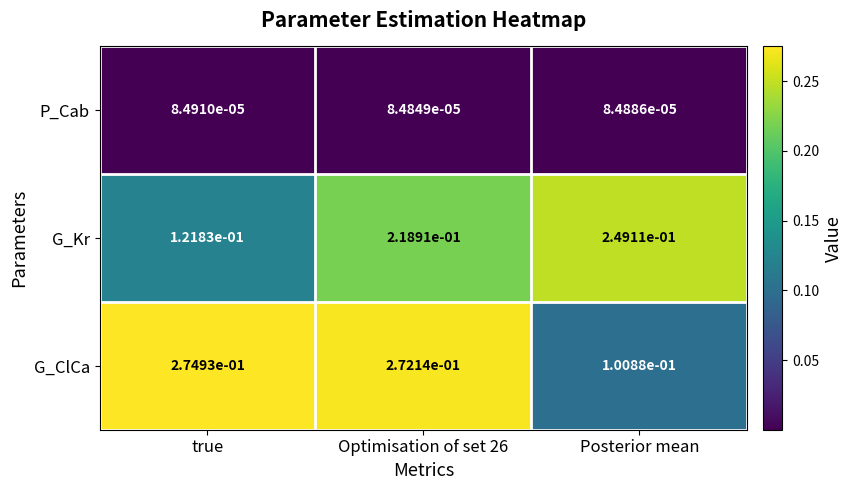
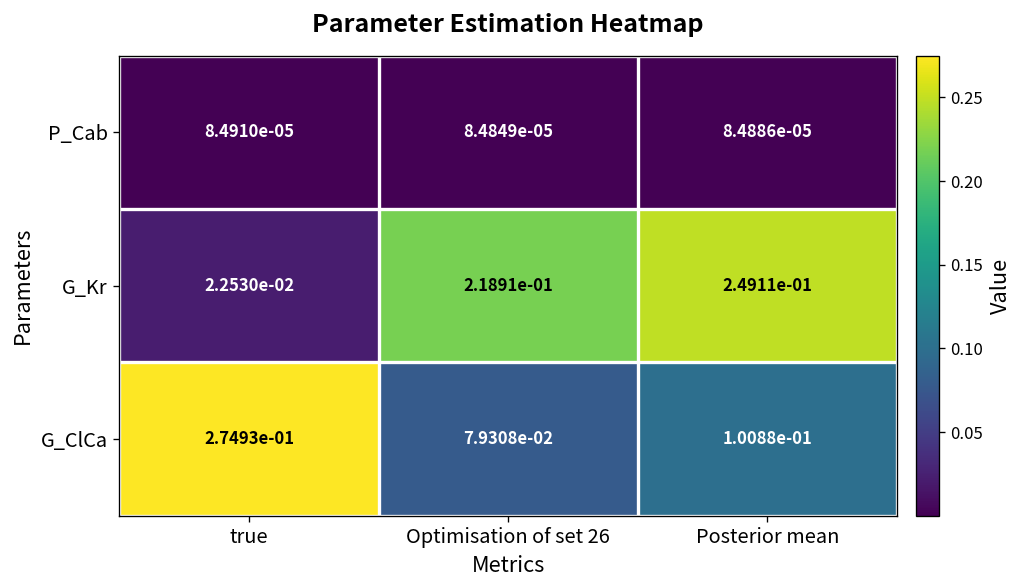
  {
    "P_Cab": {
      "true": "8.4910e-05",
      "Optimisation of set 26": "8.4849e-05",
      "Posterior mean": "8.4886e-05"
    },
    "G_Kr": {
-     "true": "1.2183e-01",
+     "true": "2.2530e-02",
      "Optimisation of set 26": "2.1891e-01",
      "Posterior mean": "2.4911e-01"
    },
    "G_ClCa": {
      "true": "2.7493e-01",
-     "Optimisation of set 26": "2.7214e-01",
+     "Optimisation of set 26": "7.9308e-02",
      "Posterior mean": "1.0088e-01"
    }
  }
